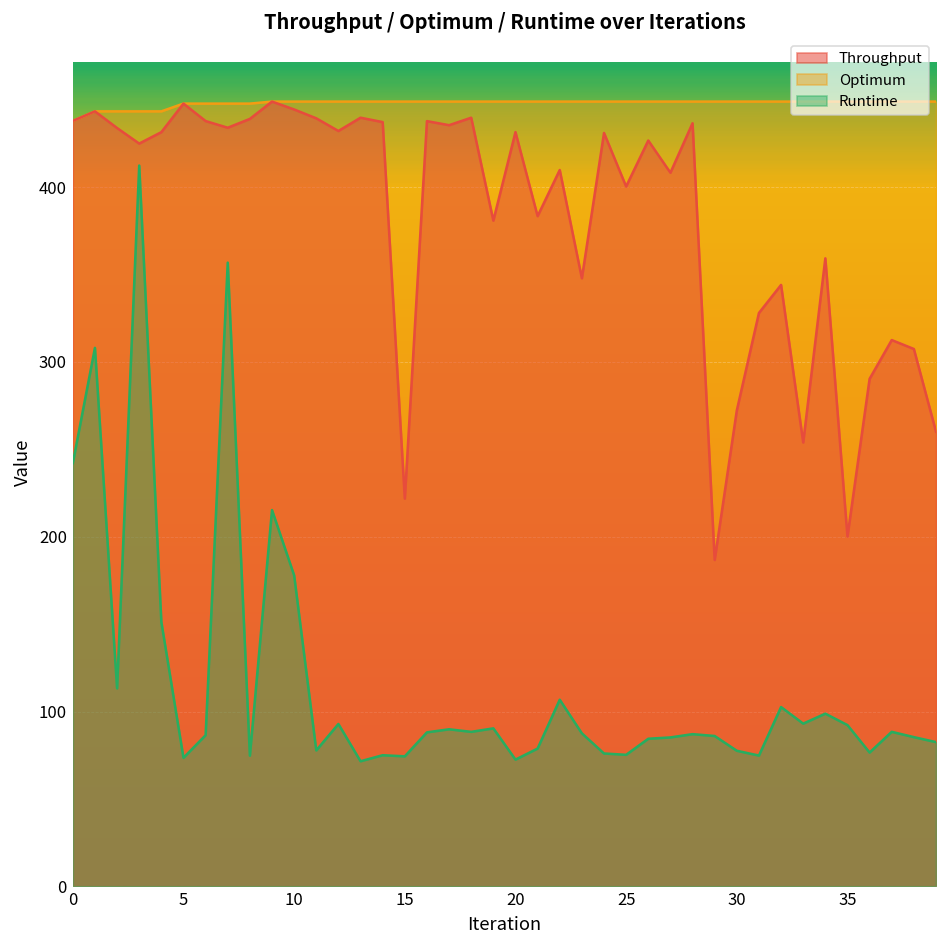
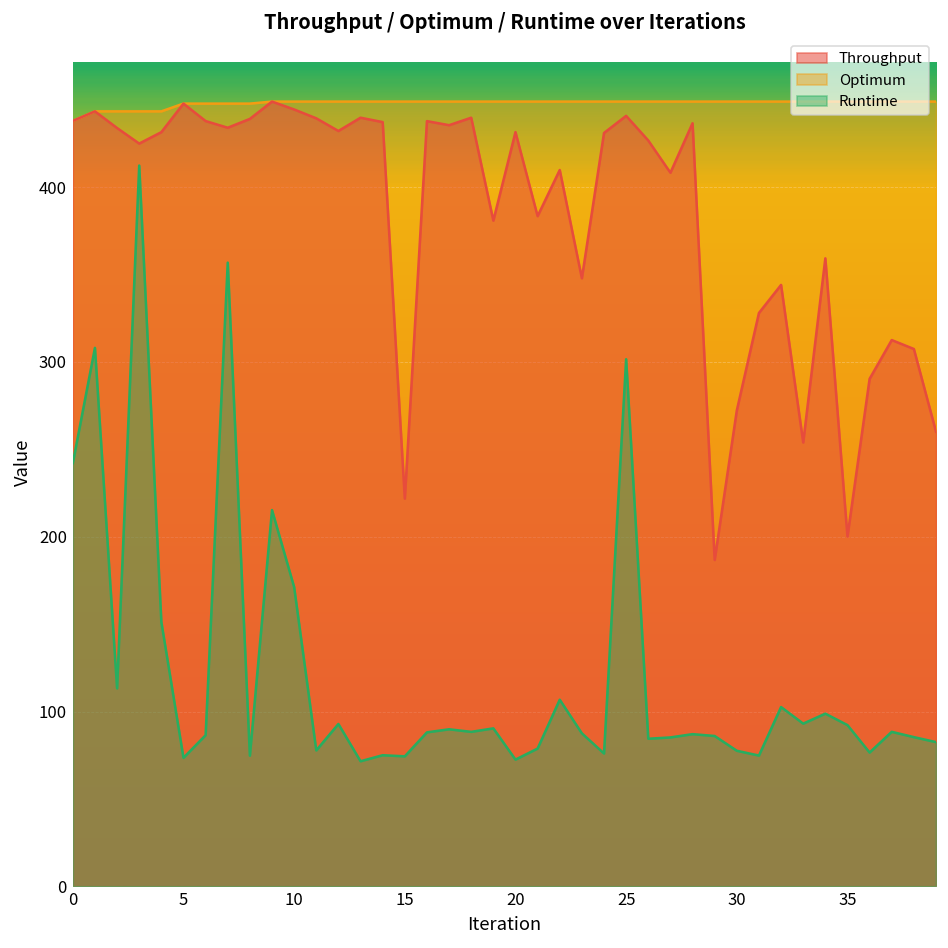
  {
    "Throughput": {
      "10": 444,
      "15": 222,
      "20": 431,
-     "25": 400,
+     "25": 441,
      "30": 272,
      "35": 200
    },
    "Optimum": {
      "10": 449,
      "15": 449,
      "20": 449,
      "25": 449,
      "30": 449
    },
    "Runtime": {
      "0": 242,
      "5": 74,
-     "10": 178,
+     "10": 171,
      "15": 74,
      "20": 72,
-     "25": 75,
+     "25": 302,
      "30": 78,
      "35": 92
    }
  }
